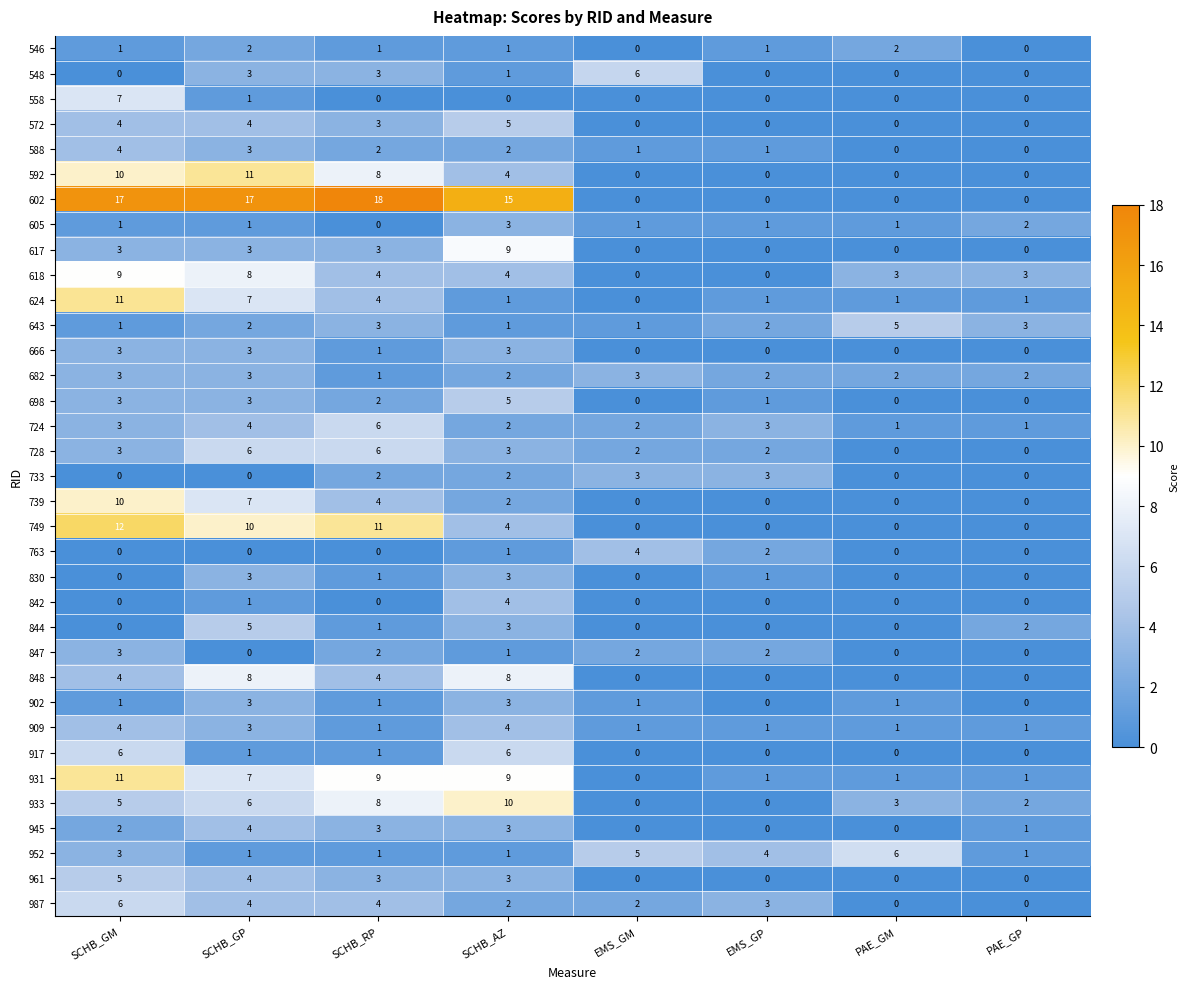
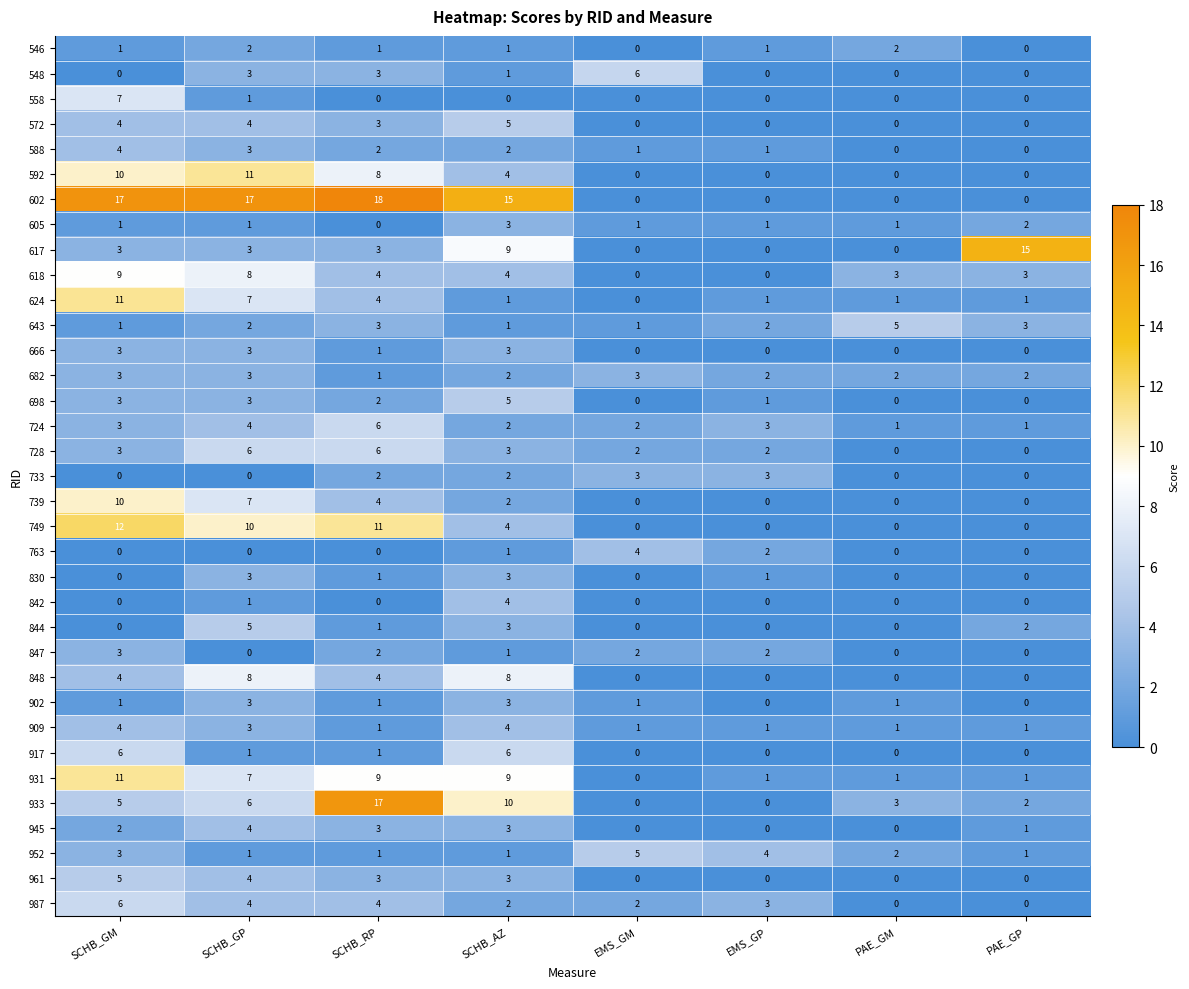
  {
    "617": {
      "SCHB_GM": 3,
      "SCHB_GP": 3,
      "SCHB_RP": 3,
      "SCHB_AZ": 9,
      "EMS_GM": 0,
      "EMS_GP": 0,
      "PAE_GM": 0,
-     "PAE_GP": 0
+     "PAE_GP": 15
    },
    "933": {
      "SCHB_GM": 5,
      "SCHB_GP": 6,
-     "SCHB_RP": 8,
+     "SCHB_RP": 17,
      "SCHB_AZ": 10,
      "EMS_GM": 0,
      "EMS_GP": 0,
      "PAE_GM": 3,
      "PAE_GP": 2
    },
    "952": {
      "SCHB_GM": 3,
      "SCHB_GP": 1,
      "SCHB_RP": 1,
      "SCHB_AZ": 1,
      "EMS_GM": 5,
      "EMS_GP": 4,
-     "PAE_GM": 6,
+     "PAE_GM": 2,
      "PAE_GP": 1
    }
  }
